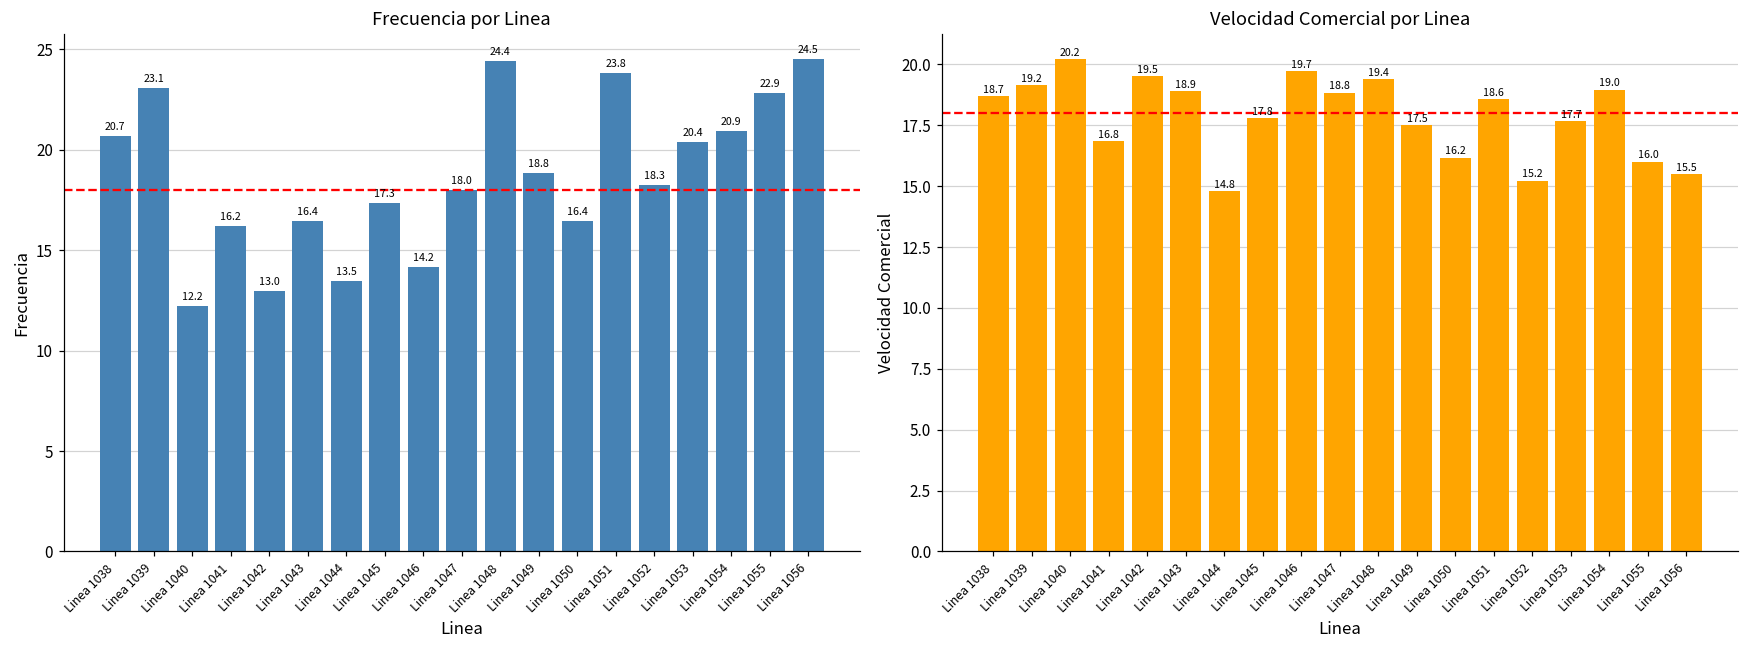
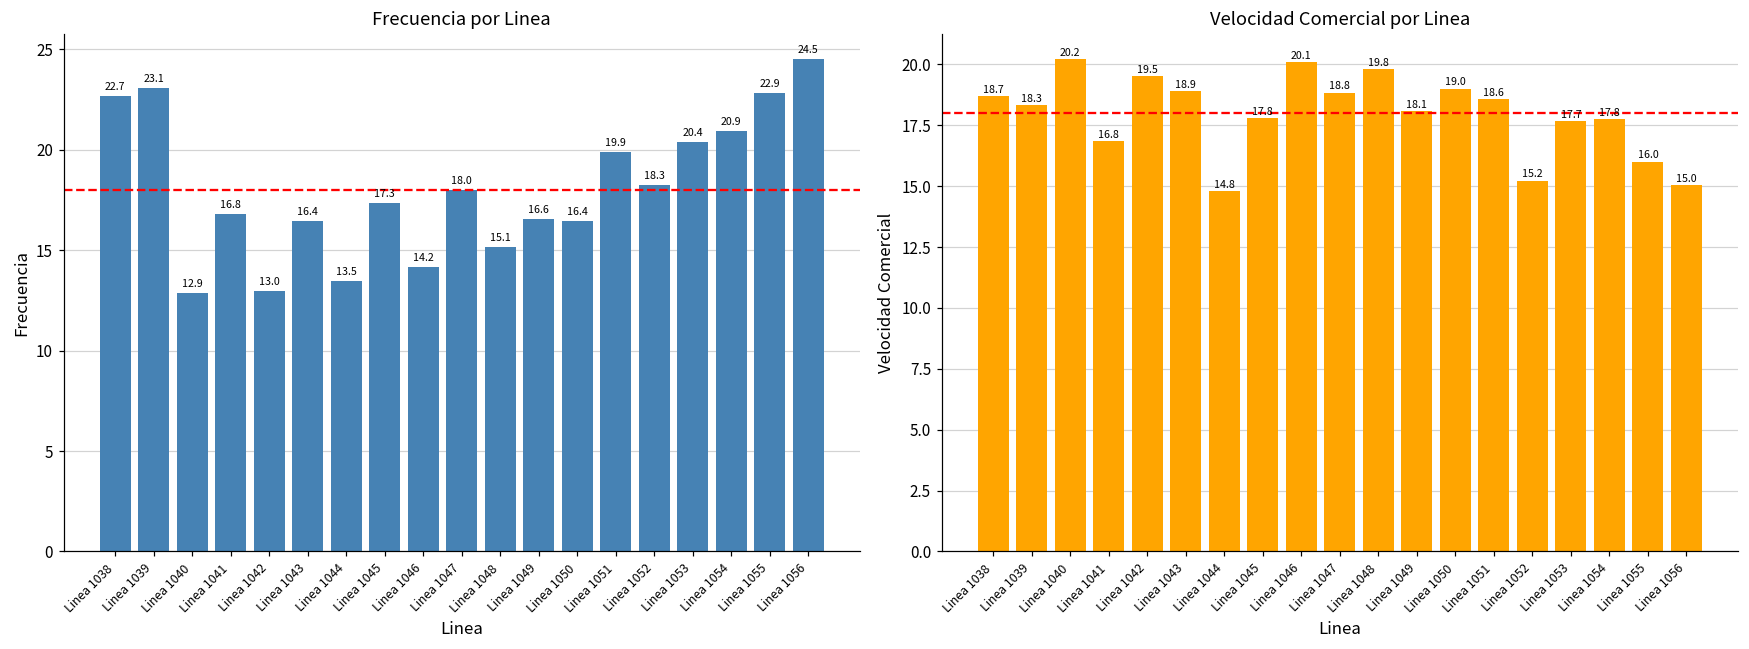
  {
    "Frecuencia por Linea": {
-     "Linea 1038": 20.7,
+     "Linea 1038": 22.7,
      "Linea 1039": 23.1,
-     "Linea 1040": 12.2,
-     "Linea 1041": 16.2,
+     "Linea 1040": 12.9,
+     "Linea 1041": 16.8,
      "Linea 1042": 13.0,
      "Linea 1043": 16.4,
      "Linea 1044": 13.5,
      "Linea 1045": 17.3,
      "Linea 1046": 14.2,
      "Linea 1047": 18.0,
-     "Linea 1048": 24.4,
-     "Linea 1049": 18.8,
+     "Linea 1048": 15.1,
+     "Linea 1049": 16.6,
      "Linea 1050": 16.4,
-     "Linea 1051": 23.8,
+     "Linea 1051": 19.9,
      "Linea 1052": 18.3,
      "Linea 1053": 20.4,
      "Linea 1054": 20.9,
      "Linea 1055": 22.9,
      "Linea 1056": 24.5
    },
    "Velocidad Comercial por Linea": {
      "Linea 1038": 18.7,
-     "Linea 1039": 19.2,
+     "Linea 1039": 18.3,
      "Linea 1040": 20.2,
      "Linea 1041": 16.8,
      "Linea 1042": 19.5,
      "Linea 1043": 18.9,
      "Linea 1044": 14.8,
      "Linea 1045": 17.8,
-     "Linea 1046": 19.7,
+     "Linea 1046": 20.1,
      "Linea 1047": 18.8,
-     "Linea 1048": 19.4,
-     "Linea 1049": 17.5,
-     "Linea 1050": 16.2,
+     "Linea 1048": 19.8,
+     "Linea 1049": 18.1,
+     "Linea 1050": 19.0,
      "Linea 1051": 18.6,
      "Linea 1052": 15.2,
      "Linea 1053": 17.7,
-     "Linea 1054": 19.0,
+     "Linea 1054": 17.8,
      "Linea 1055": 16.0,
-     "Linea 1056": 15.5
+     "Linea 1056": 15.0
    }
  }
